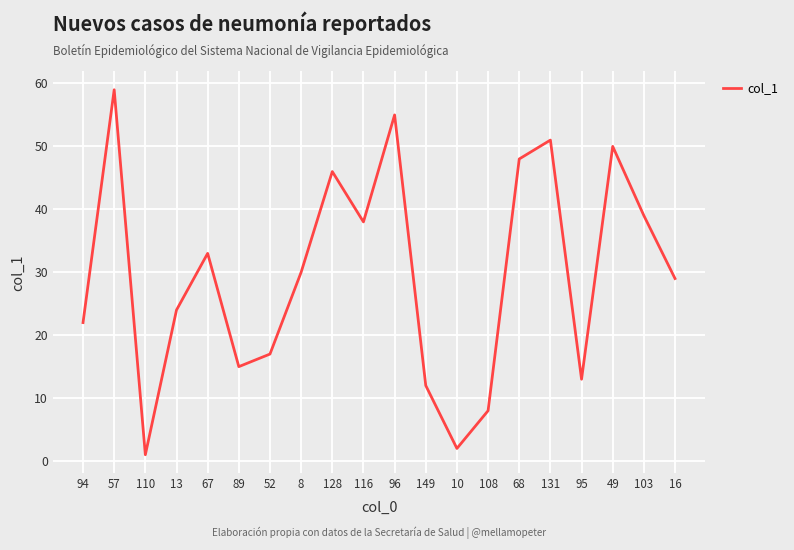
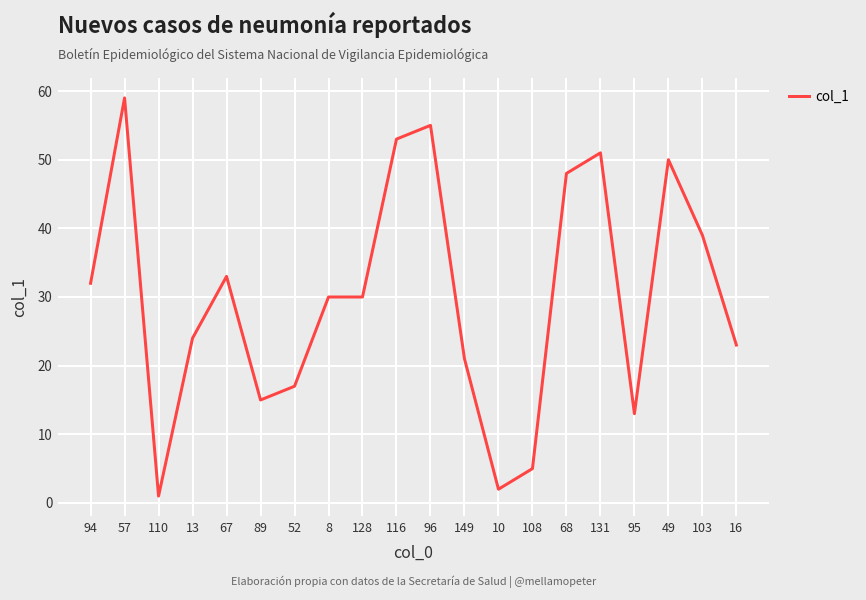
  {
-   "94": 22,
+   "94": 32,
    "57": 59,
    "110": 1,
    "13": 24,
    "67": 33,
    "89": 15,
    "52": 17,
    "8": 30,
-   "128": 46,
-   "116": 38,
+   "128": 30,
+   "116": 53,
    "96": 55,
-   "149": 12,
+   "149": 21,
    "10": 2,
-   "108": 8,
+   "108": 5,
    "68": 48,
    "131": 51,
    "95": 13,
    "49": 50,
    "103": 39,
-   "16": 29
+   "16": 23
  }
